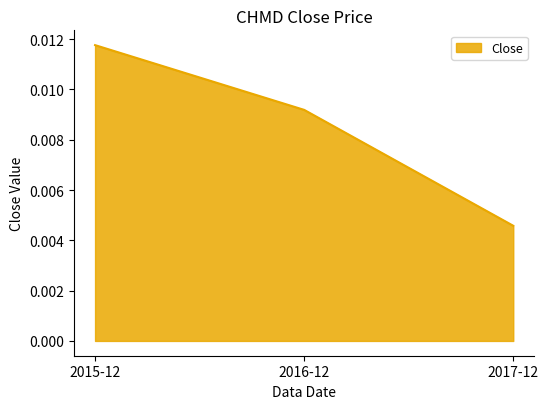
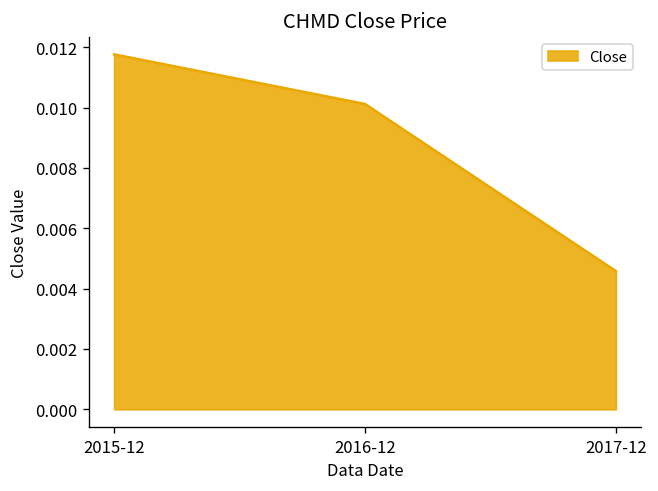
  {
    "2015-12": 0.0118,
-   "2016-12": 0.0092,
+   "2016-12": 0.0101,
    "2017-12": 0.0046
  }
